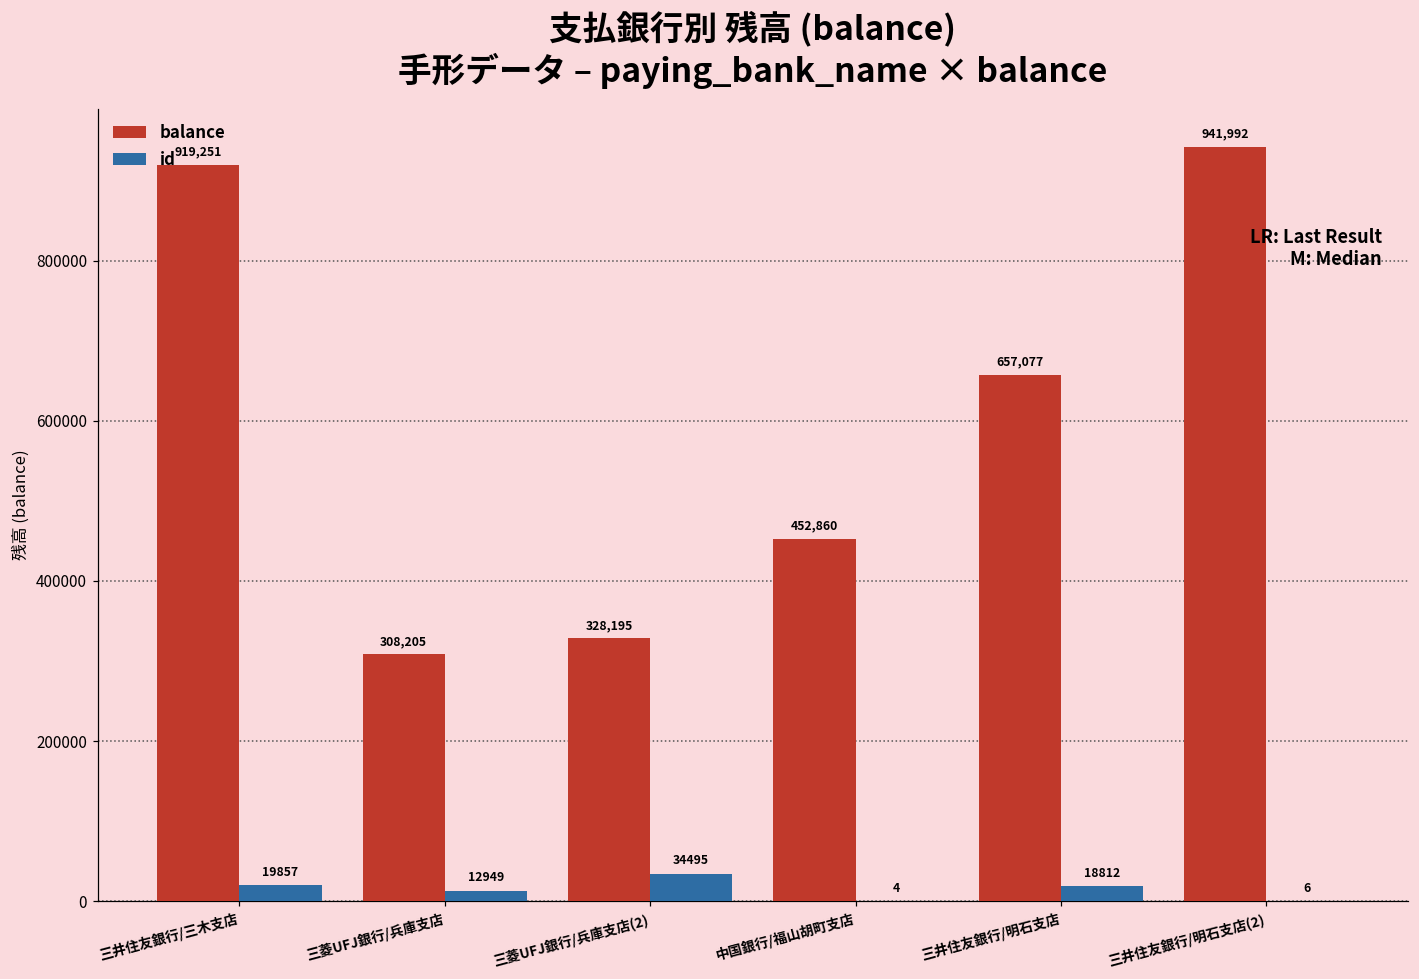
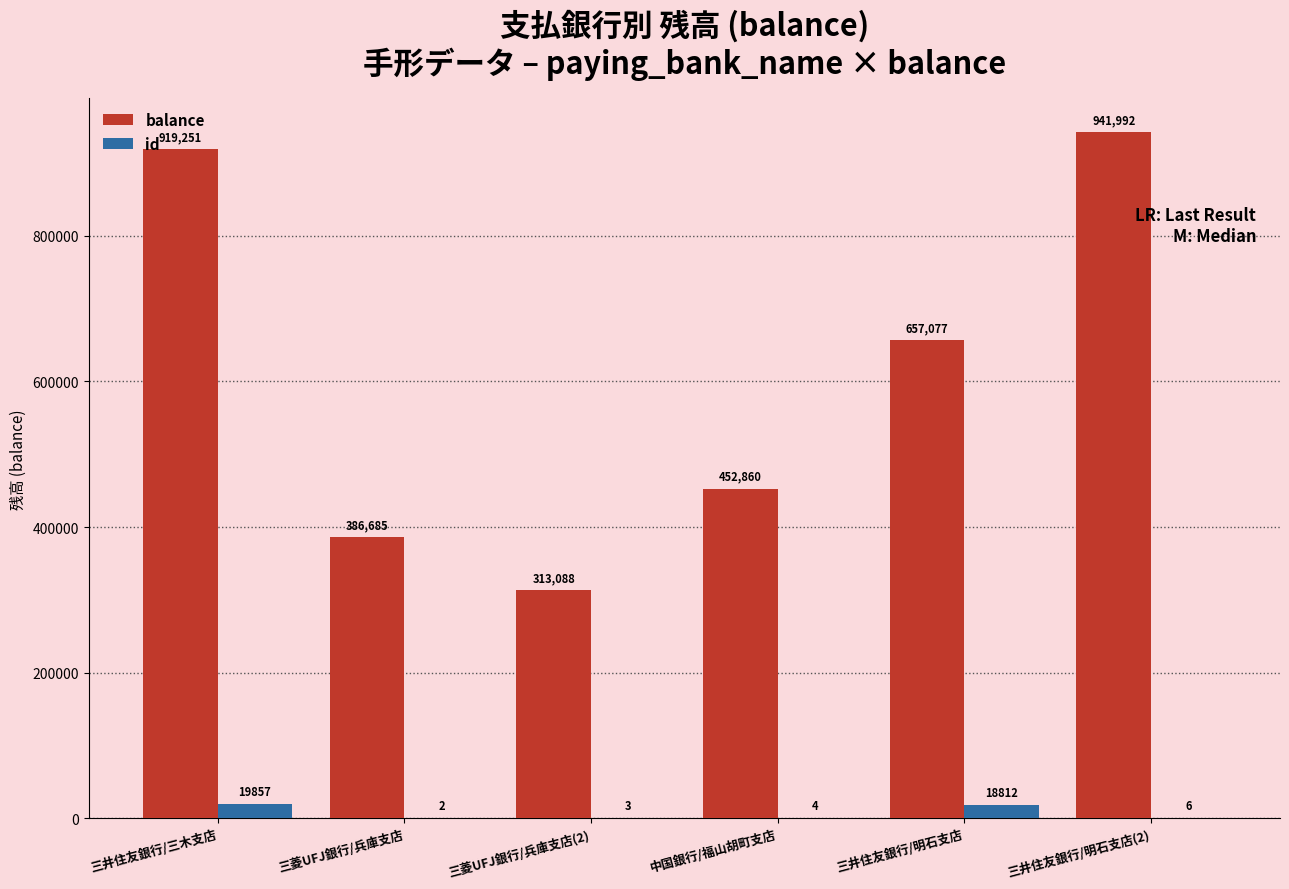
  {
    "balance": {
      "三井住友銀行/三木支店": "919,251",
-     "三菱UFJ銀行/兵庫支店": "308,205",
-     "三菱UFJ銀行/兵庫支店(2)": "328,195",
+     "三菱UFJ銀行/兵庫支店": "386,685",
+     "三菱UFJ銀行/兵庫支店(2)": "313,088",
      "中国銀行/福山胡町支店": "452,860",
      "三井住友銀行/明石支店": "657,077",
      "三井住友銀行/明石支店(2)": "941,992"
    },
    "id": {
      "三井住友銀行/三木支店": "19857",
-     "三菱UFJ銀行/兵庫支店": "12949",
-     "三菱UFJ銀行/兵庫支店(2)": "34495",
+     "三菱UFJ銀行/兵庫支店": "2",
+     "三菱UFJ銀行/兵庫支店(2)": "3",
      "中国銀行/福山胡町支店": "4",
      "三井住友銀行/明石支店": "18812",
      "三井住友銀行/明石支店(2)": "6"
    }
  }
